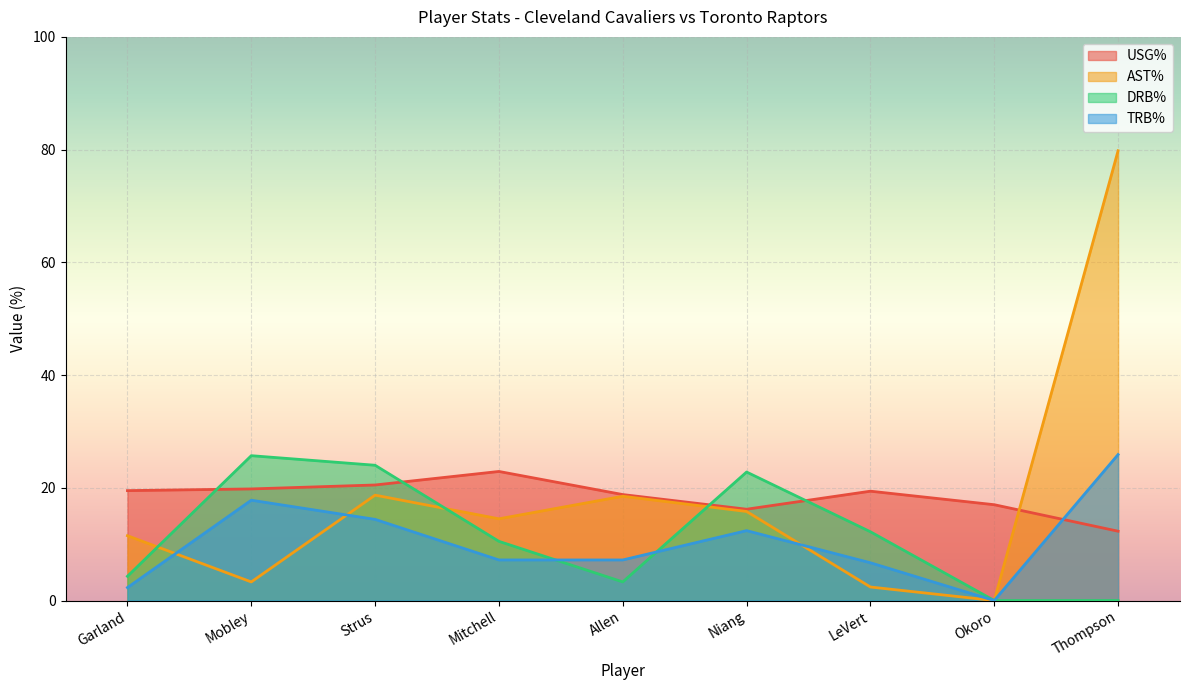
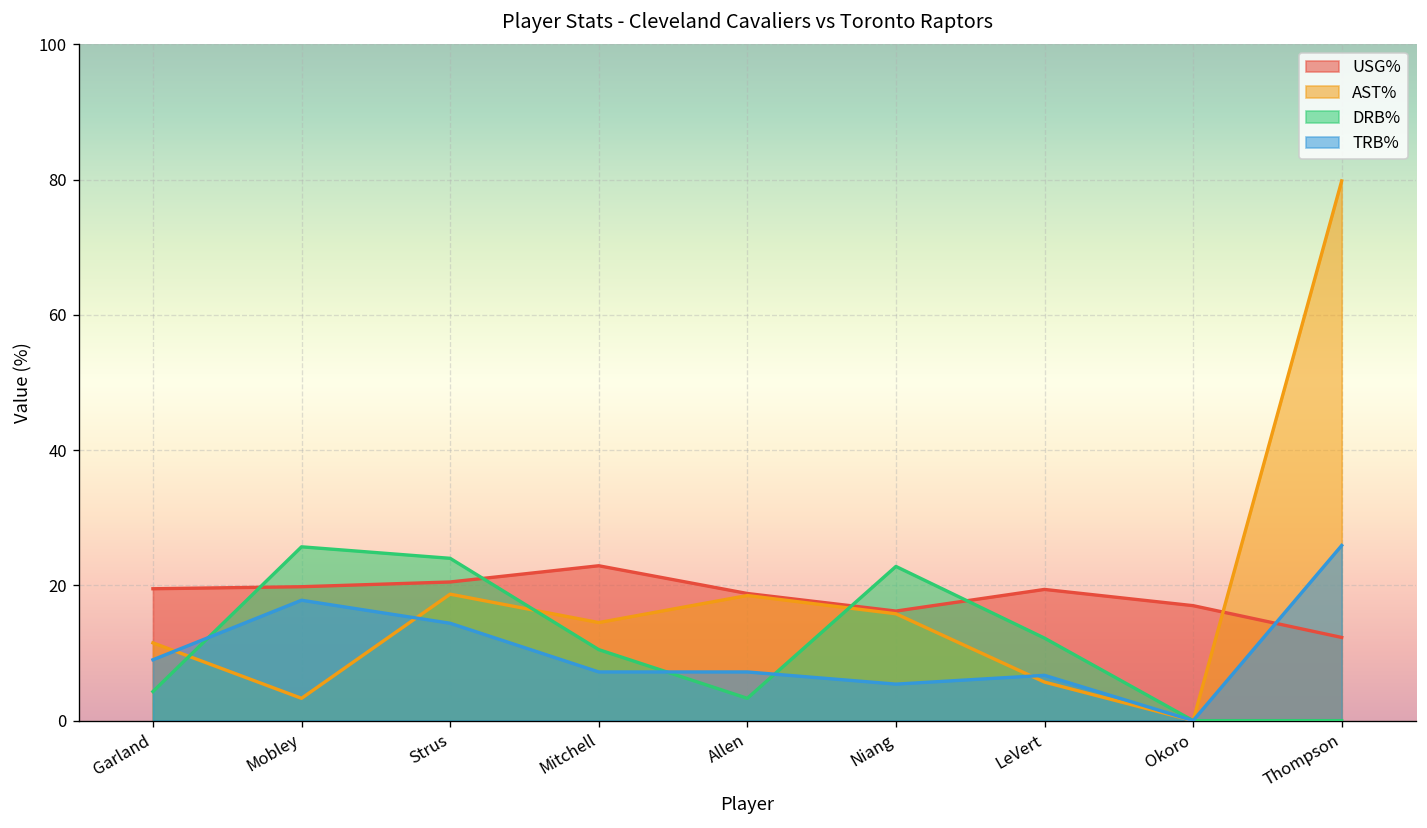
  {
    "USG%": {
      "Garland": 20,
      "Mobley": 20,
      "Strus": 21,
      "Mitchell": 23,
      "LeVert": 19,
      "Okoro": 17,
      "Thompson": 12
    },
    "AST%": {
      "Garland": 12,
      "Mobley": 3,
      "Strus": 19,
      "Mitchell": 15,
-     "LeVert": 2,
+     "LeVert": 6,
      "Thompson": 80
    },
    "DRB%": {
      "Garland": 4,
      "Mobley": 26,
      "Strus": 24,
      "Mitchell": 11,
      "Allen": 3,
      "Niang": 23,
      "LeVert": 12,
      "Thompson": 0
    },
    "TRB%": {
-     "Garland": 2,
+     "Garland": 9,
      "Mobley": 18,
      "Strus": 14,
      "Mitchell": 7,
      "Allen": 7,
-     "Niang": 12,
+     "Niang": 5,
      "LeVert": 7,
      "Thompson": 26
    }
  }
